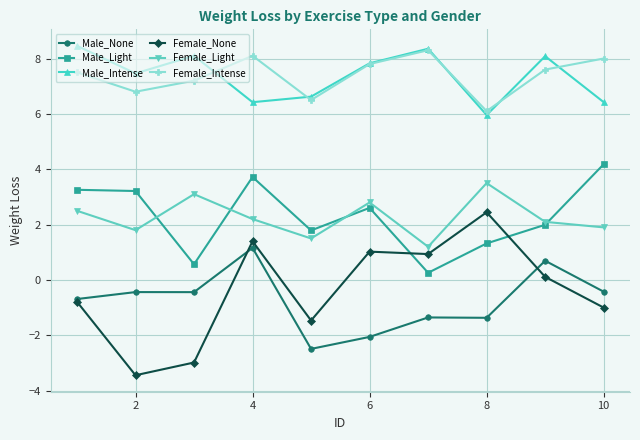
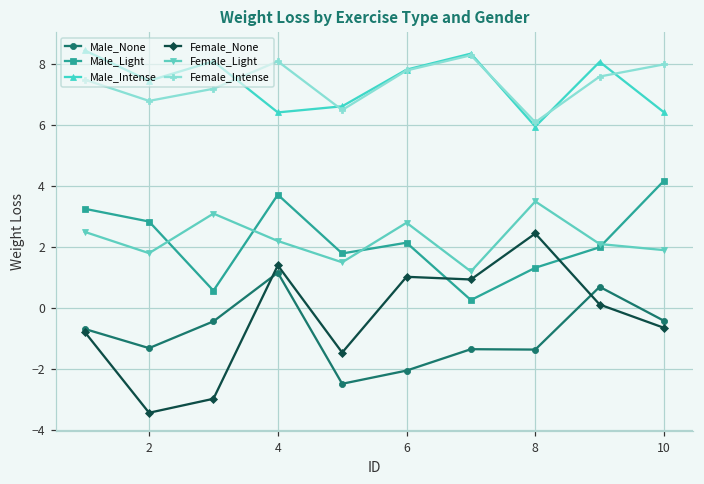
  {
    "Male_None": {
-     "2": -0.4,
+     "2": -1.3,
      "4": 1.2,
      "6": -2.1,
      "8": -1.4,
      "10": -0.4
    },
    "Male_Light": {
-     "2": 3.2,
+     "2": 2.8,
      "4": 3.7,
-     "6": 2.6,
+     "6": 2.1,
      "8": 1.3,
      "10": 4.2
    },
    "Female_None": {
      "2": -3.4,
      "4": 1.4,
      "6": 1.0,
      "8": 2.4,
-     "10": -1.0
+     "10": -0.7
    }
  }
